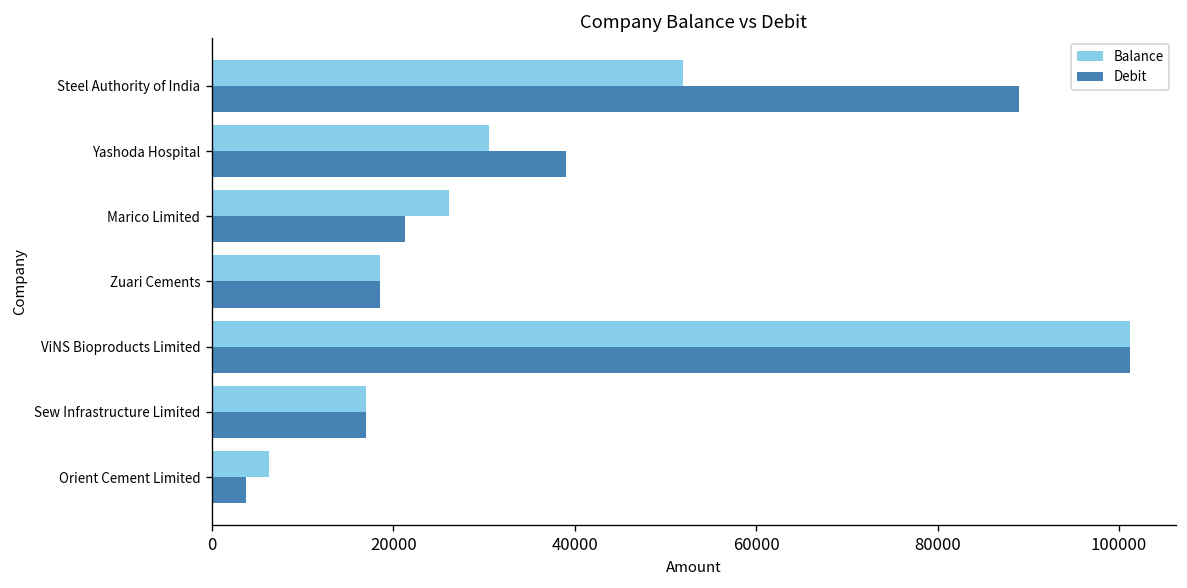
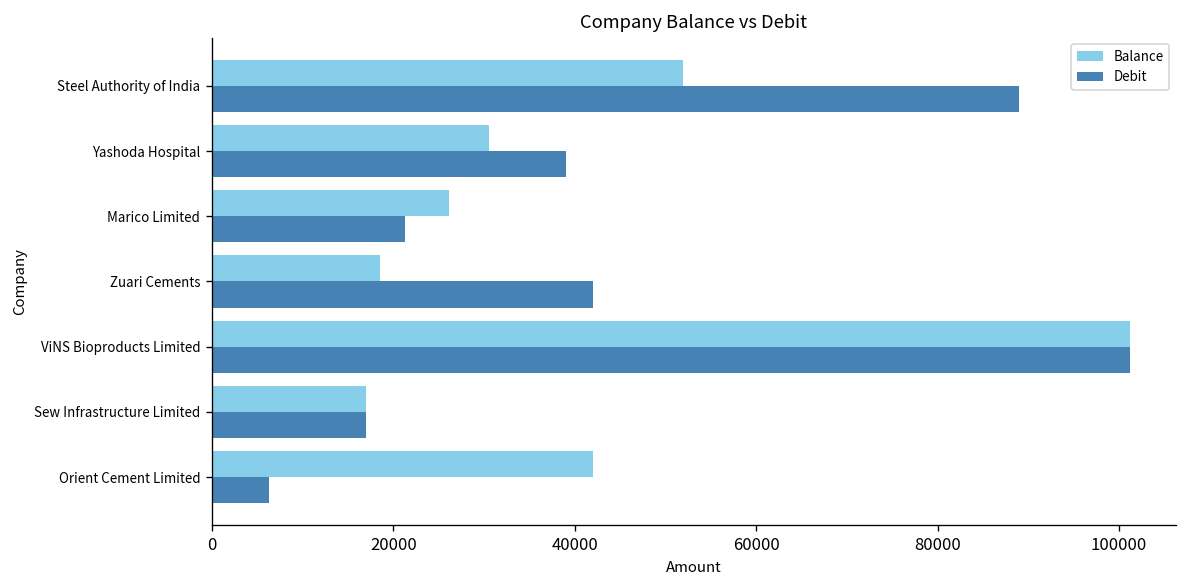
  {
    "Balance": {
      "Steel Authority of India": 52000,
      "Yashoda Hospital": 31000,
      "Marico Limited": 26000,
      "Zuari Cements": 19000,
      "ViNS Bioproducts Limited": 101000,
      "Sew Infrastructure Limited": 17000,
-     "Orient Cement Limited": 6000
+     "Orient Cement Limited": 42000
    },
    "Debit": {
      "Steel Authority of India": 89000,
      "Yashoda Hospital": 39000,
      "Marico Limited": 21000,
-     "Zuari Cements": 19000,
+     "Zuari Cements": 42000,
      "ViNS Bioproducts Limited": 101000,
      "Sew Infrastructure Limited": 17000,
-     "Orient Cement Limited": 4000
+     "Orient Cement Limited": 6000
    }
  }
